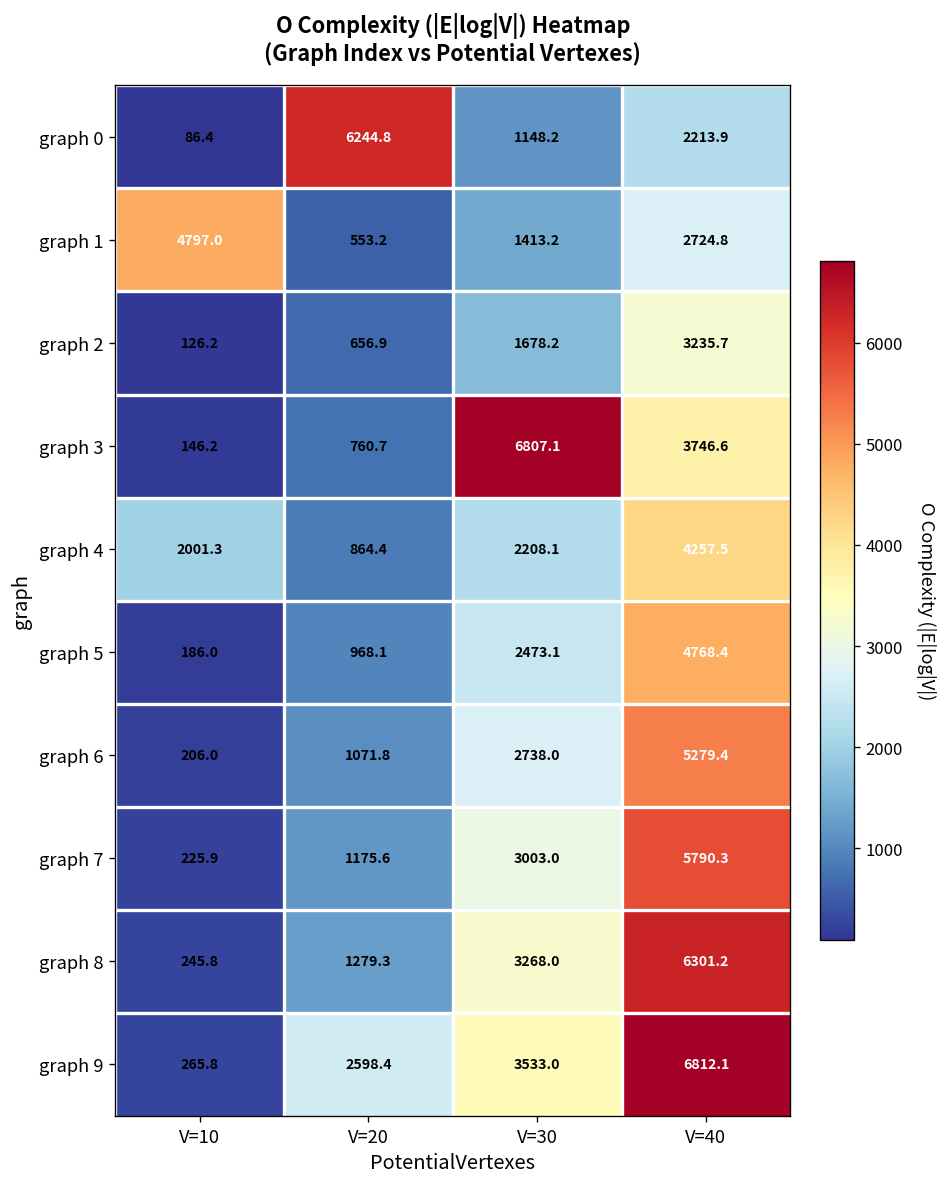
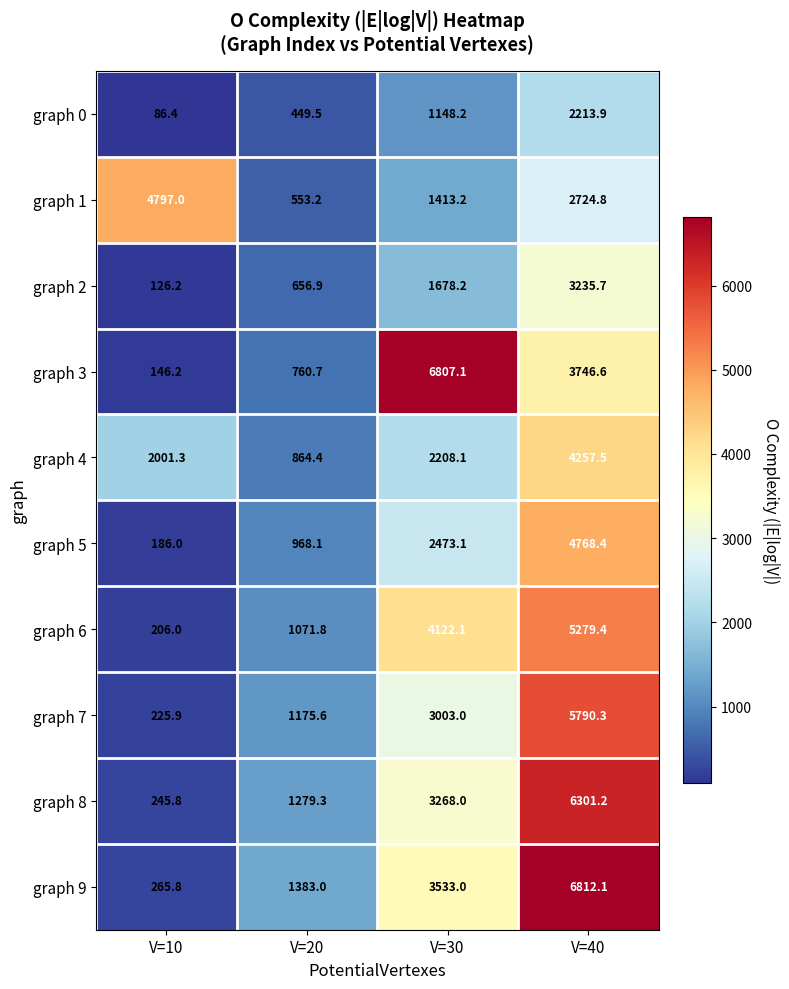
  {
    "graph 0": {
      "V=10": 86.4,
-     "V=20": 6244.8,
+     "V=20": 449.5,
      "V=30": 1148.2,
      "V=40": 2213.9
    },
    "graph 1": {
      "V=10": 4797.0,
      "V=20": 553.2,
      "V=30": 1413.2,
      "V=40": 2724.8
    },
    "graph 2": {
      "V=10": 126.2,
      "V=20": 656.9,
      "V=30": 1678.2,
      "V=40": 3235.7
    },
    "graph 3": {
      "V=10": 146.2,
      "V=20": 760.7,
      "V=30": 6807.1,
      "V=40": 3746.6
    },
    "graph 4": {
      "V=10": 2001.3,
      "V=20": 864.4,
      "V=30": 2208.1,
      "V=40": 4257.5
    },
    "graph 5": {
      "V=10": 186.0,
      "V=20": 968.1,
      "V=30": 2473.1,
      "V=40": 4768.4
    },
    "graph 6": {
      "V=10": 206.0,
      "V=20": 1071.8,
-     "V=30": 2738.0,
+     "V=30": 4122.1,
      "V=40": 5279.4
    },
    "graph 7": {
      "V=10": 225.9,
      "V=20": 1175.6,
      "V=30": 3003.0,
      "V=40": 5790.3
    },
    "graph 8": {
      "V=10": 245.8,
      "V=20": 1279.3,
      "V=30": 3268.0,
      "V=40": 6301.2
    },
    "graph 9": {
      "V=10": 265.8,
-     "V=20": 2598.4,
+     "V=20": 1383.0,
      "V=30": 3533.0,
      "V=40": 6812.1
    }
  }
